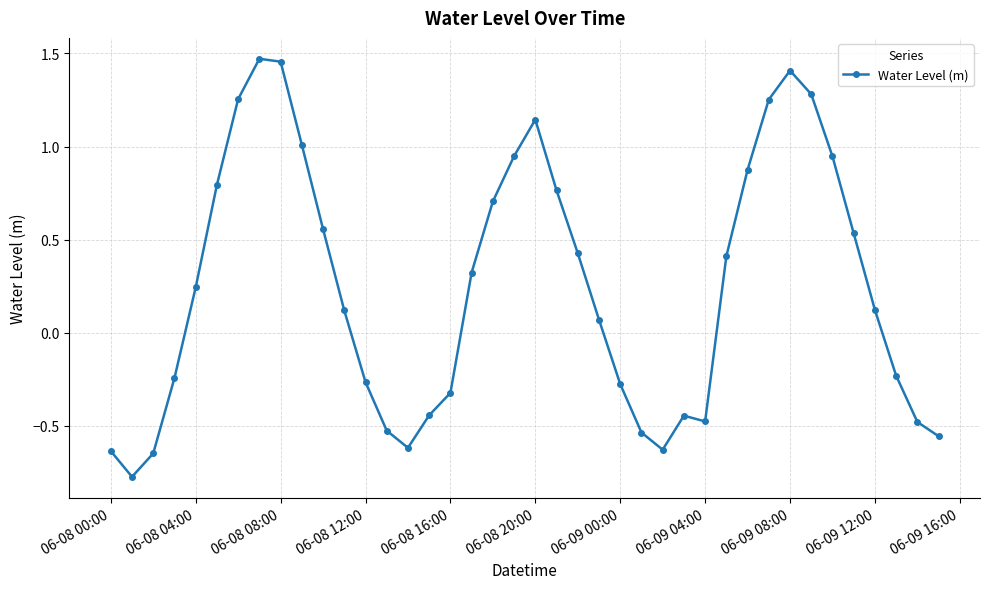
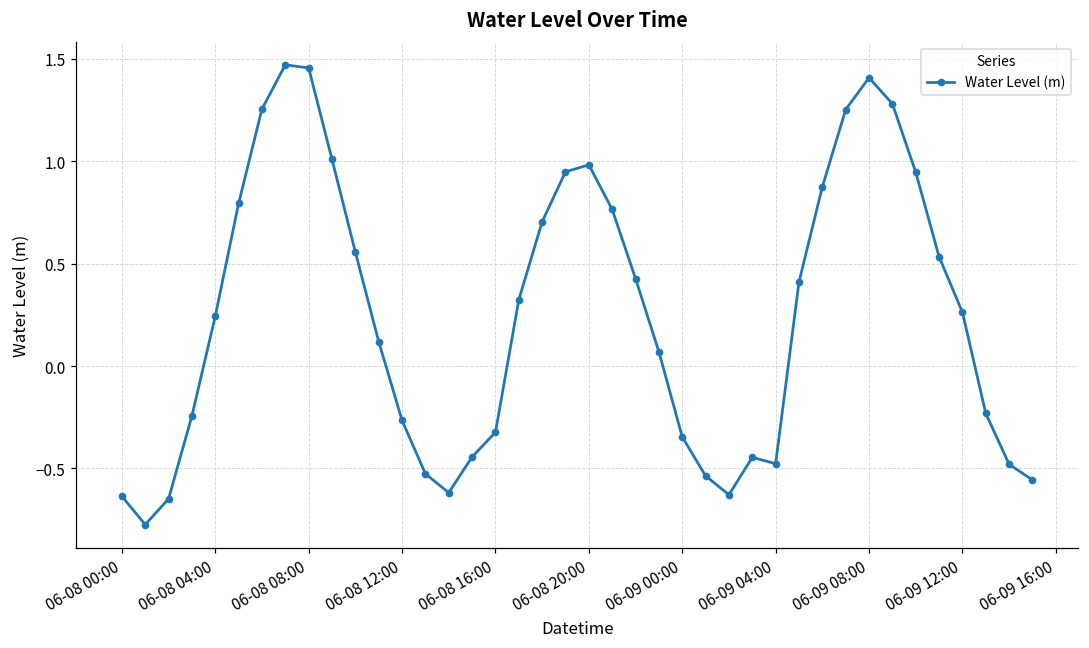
  {
    "06-08 00:00": -0.64,
    "06-08 04:00": 0.24,
    "06-08 08:00": 1.46,
    "06-08 12:00": -0.27,
    "06-08 16:00": -0.32,
-   "06-08 20:00": 1.14,
-   "06-09 00:00": -0.28,
+   "06-08 20:00": 0.98,
+   "06-09 00:00": -0.35,
    "06-09 04:00": -0.48,
    "06-09 08:00": 1.41,
-   "06-09 12:00": 0.12
+   "06-09 12:00": 0.26
  }
